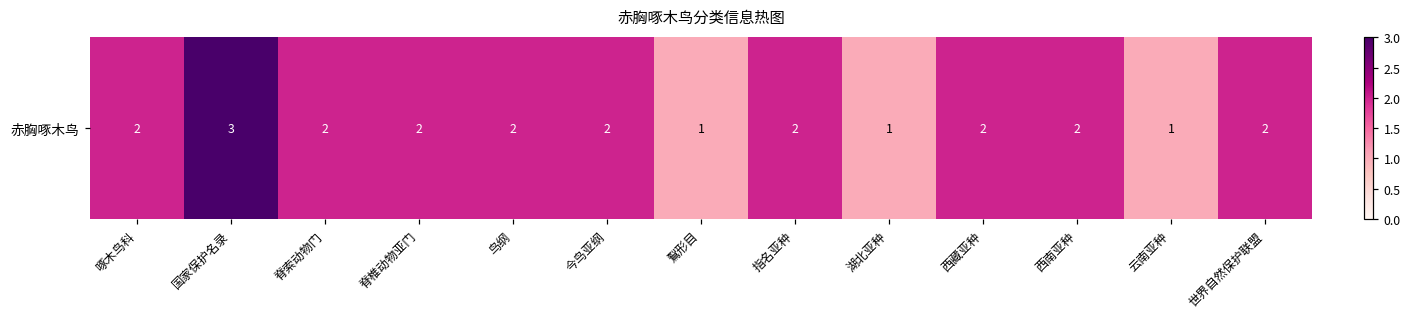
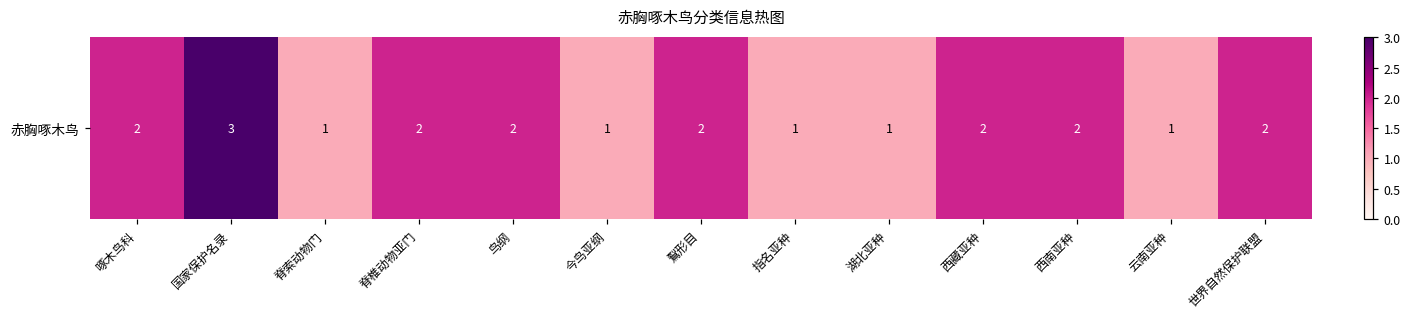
  {
    "赤胸啄木鸟": {
      "啄木鸟科": 2,
      "国家保护名录": 3,
-     "脊索动物门": 2,
+     "脊索动物门": 1,
      "脊椎动物亚门": 2,
      "鸟纲": 2,
-     "今鸟亚纲": 2,
-     "鴷形目": 1,
-     "指名亚种": 2,
+     "今鸟亚纲": 1,
+     "鴷形目": 2,
+     "指名亚种": 1,
      "湖北亚种": 1,
      "西藏亚种": 2,
      "西南亚种": 2,
      "云南亚种": 1,
      "世界自然保护联盟": 2
    }
  }
